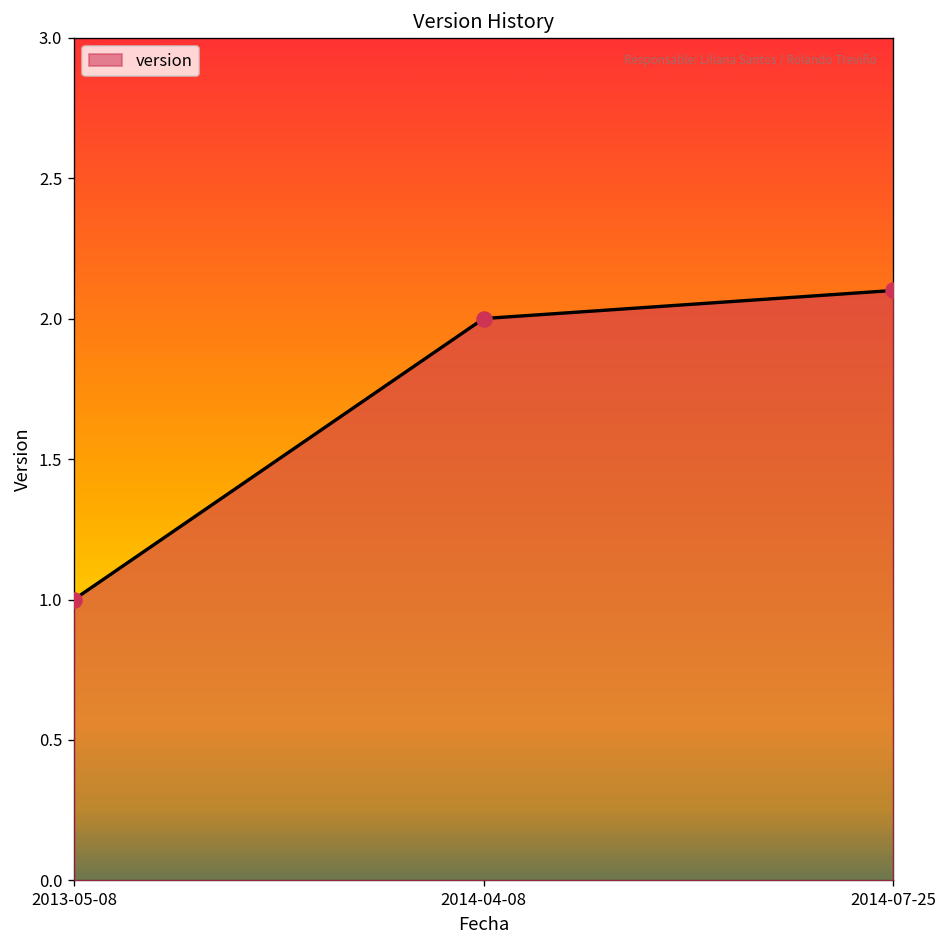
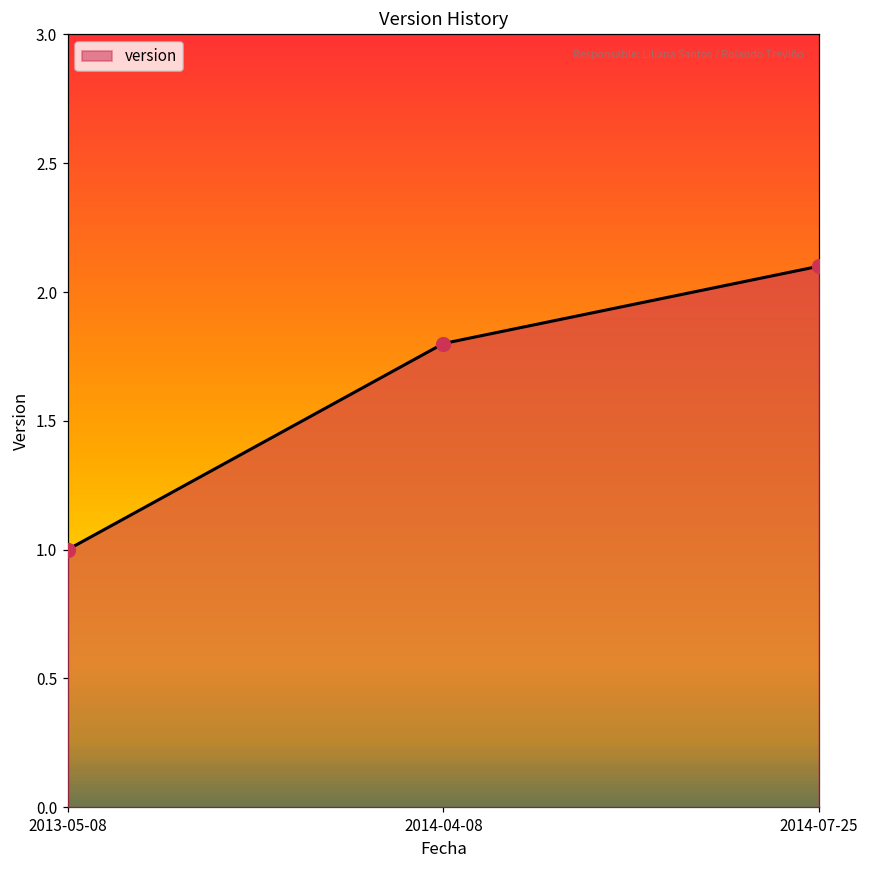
  {
    "2013-05-08": 1.0,
-   "2014-04-08": 2.0,
+   "2014-04-08": 1.8,
    "2014-07-25": 2.1
  }
